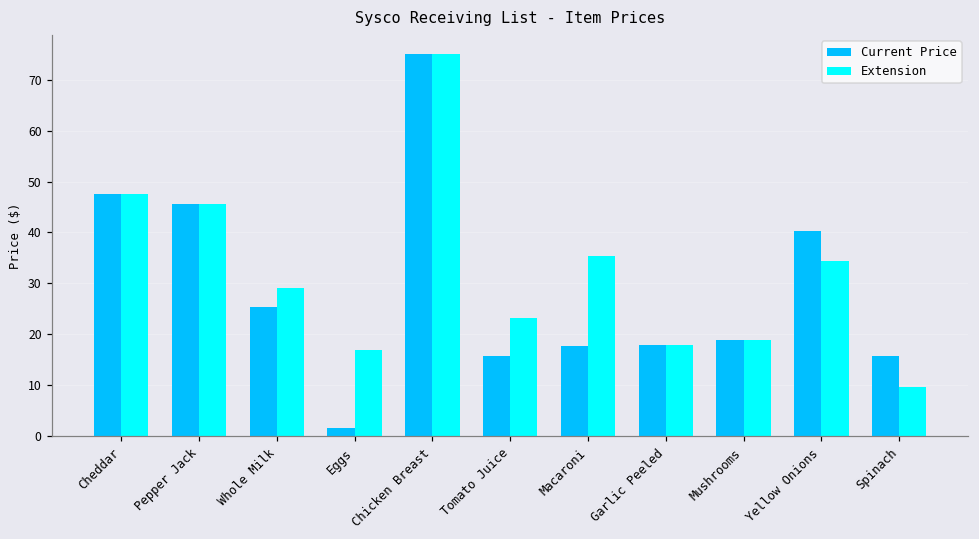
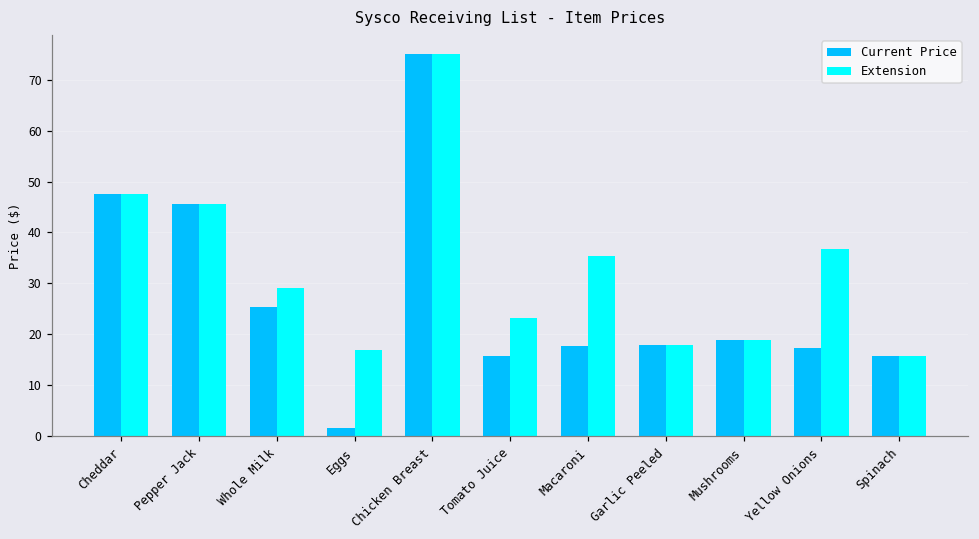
  {
    "Current Price": {
      "Cheddar": 48,
      "Pepper Jack": 46,
      "Whole Milk": 25,
      "Eggs": 2,
      "Chicken Breast": 75,
      "Tomato Juice": 16,
      "Macaroni": 18,
      "Garlic Peeled": 18,
      "Mushrooms": 19,
-     "Yellow Onions": 40,
+     "Yellow Onions": 17,
      "Spinach": 16
    },
    "Extension": {
      "Cheddar": 48,
      "Pepper Jack": 46,
      "Whole Milk": 29,
      "Eggs": 17,
      "Chicken Breast": 75,
      "Tomato Juice": 23,
      "Macaroni": 35,
      "Garlic Peeled": 18,
      "Mushrooms": 19,
-     "Yellow Onions": 34,
-     "Spinach": 10
+     "Yellow Onions": 37,
+     "Spinach": 16
    }
  }
